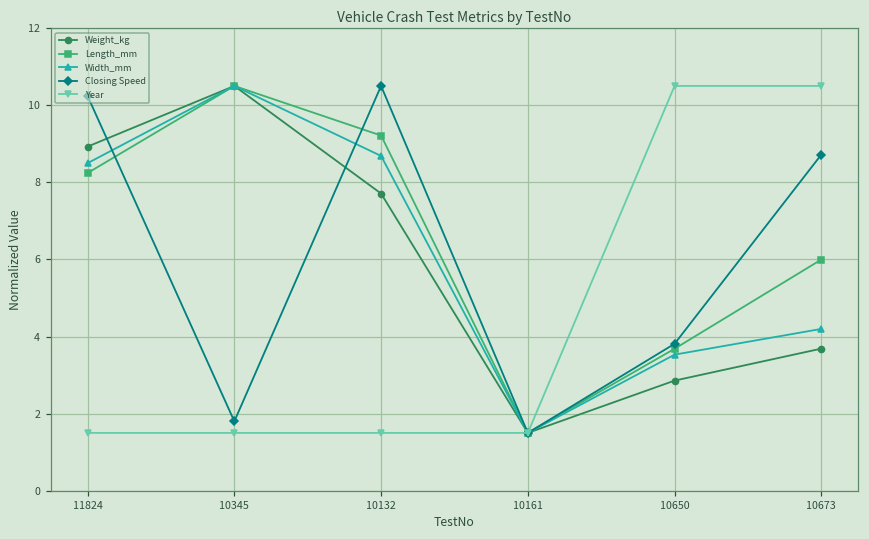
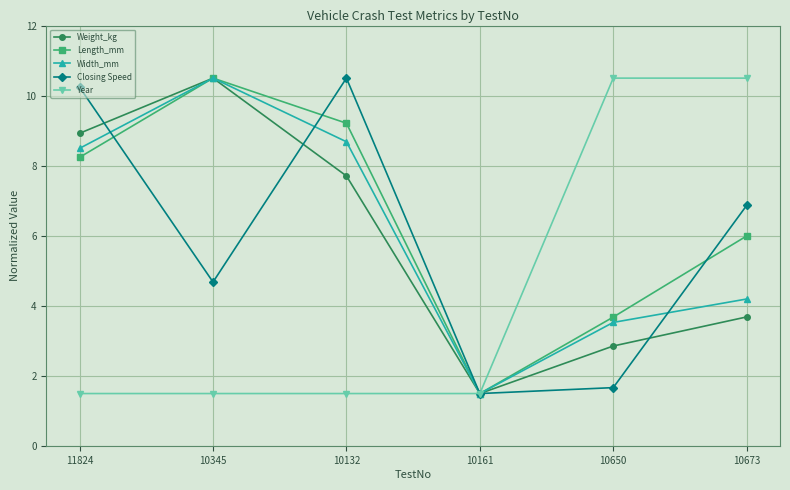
  {
    "Width_mm": {
      "11824": 8.5,
      "10132": 8.7,
      "10650": 3.5,
      "10673": 4.2
    },
    "Closing Speed": {
-     "10345": 1.8,
+     "10345": 4.7,
      "10132": 10.5,
-     "10650": 3.8,
-     "10673": 8.7
+     "10650": 1.7,
+     "10673": 6.9
    },
    "Year": {
      "11824": 1.5,
      "10345": 1.5,
      "10132": 1.5,
      "10650": 10.5,
      "10673": 10.5
    }
  }
